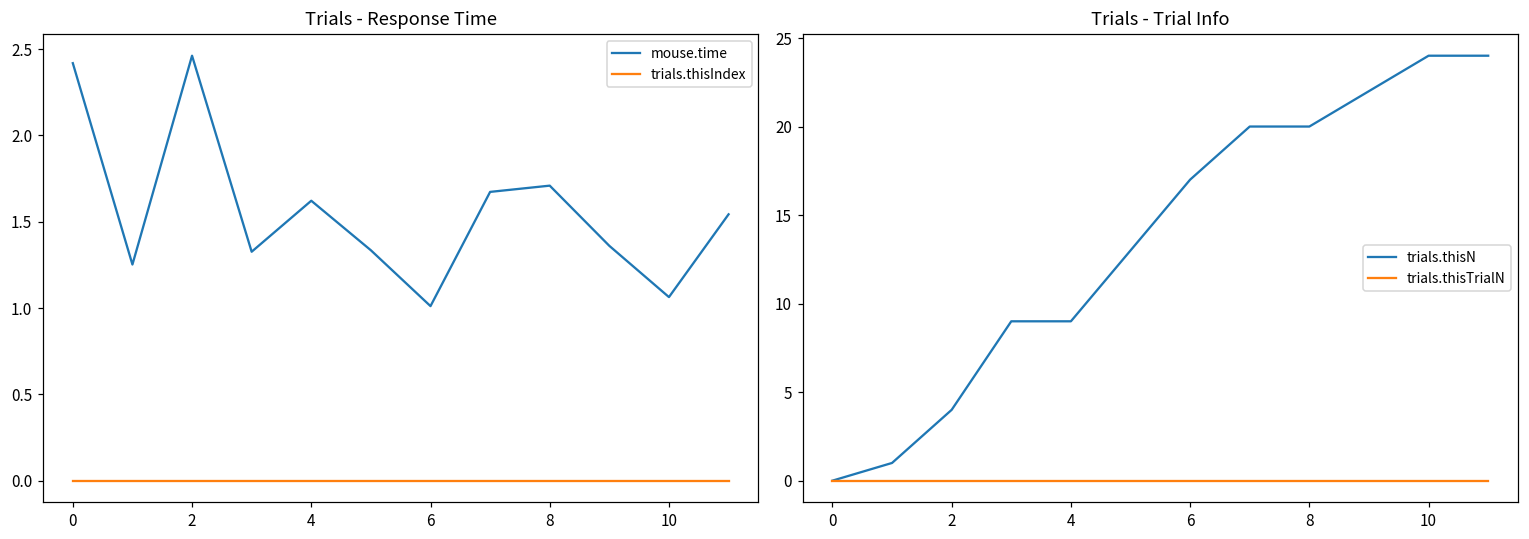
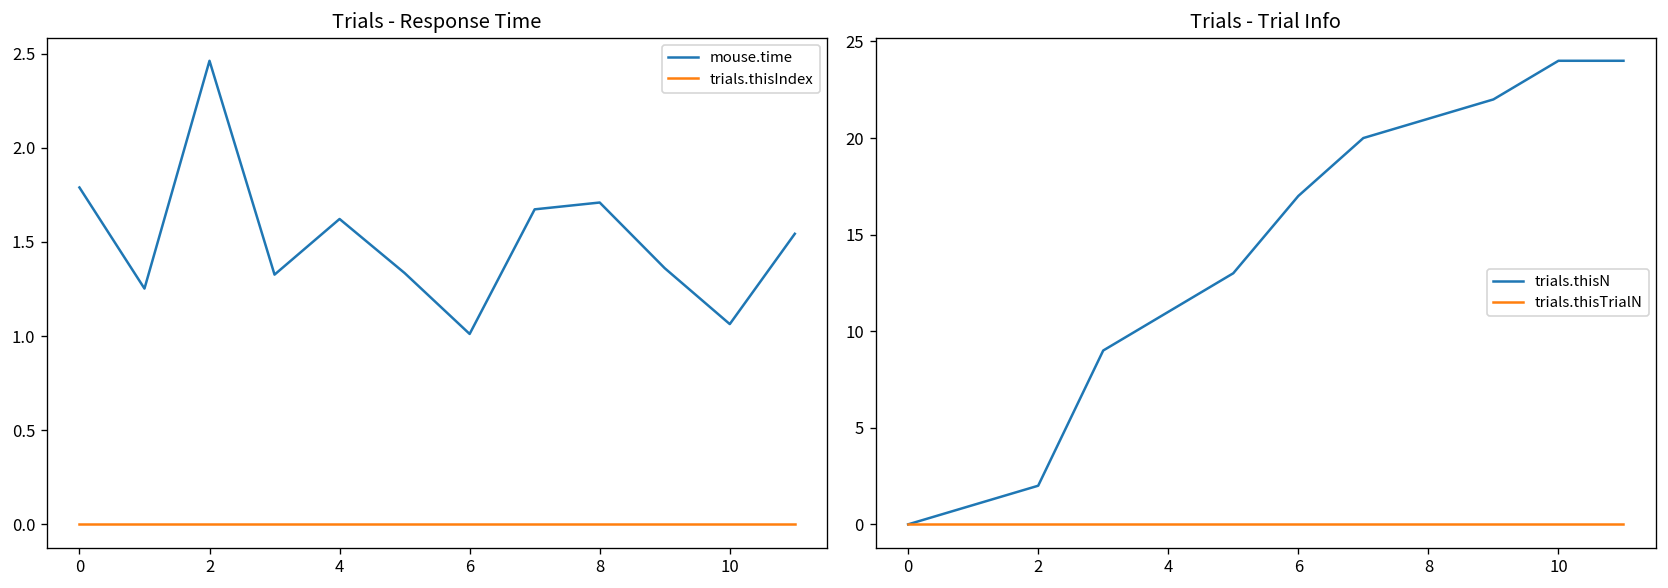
  {
    "Trials - Response Time": {
      "mouse.time": {
-       "0": 2.42,
+       "0": 1.79,
        "2": 2.46,
        "4": 1.62,
        "6": 1.01,
        "8": 1.71,
        "10": 1.06
      },
      "trials.thisIndex": {
        "0": 0.00,
        "2": 0.00,
        "4": 0.00,
        "6": 0.00,
        "8": 0.00,
        "10": 0.00
      }
    },
    "Trials - Trial Info": {
      "trials.thisN": {
-       "2": 4,
-       "4": 9,
+       "2": 2,
+       "4": 11,
        "6": 17,
-       "8": 20,
+       "8": 21,
        "10": 24
      },
      "trials.thisTrialN": {
        "2": 0,
        "4": 0,
        "6": 0,
        "8": 0,
        "10": 0
      }
    }
  }
